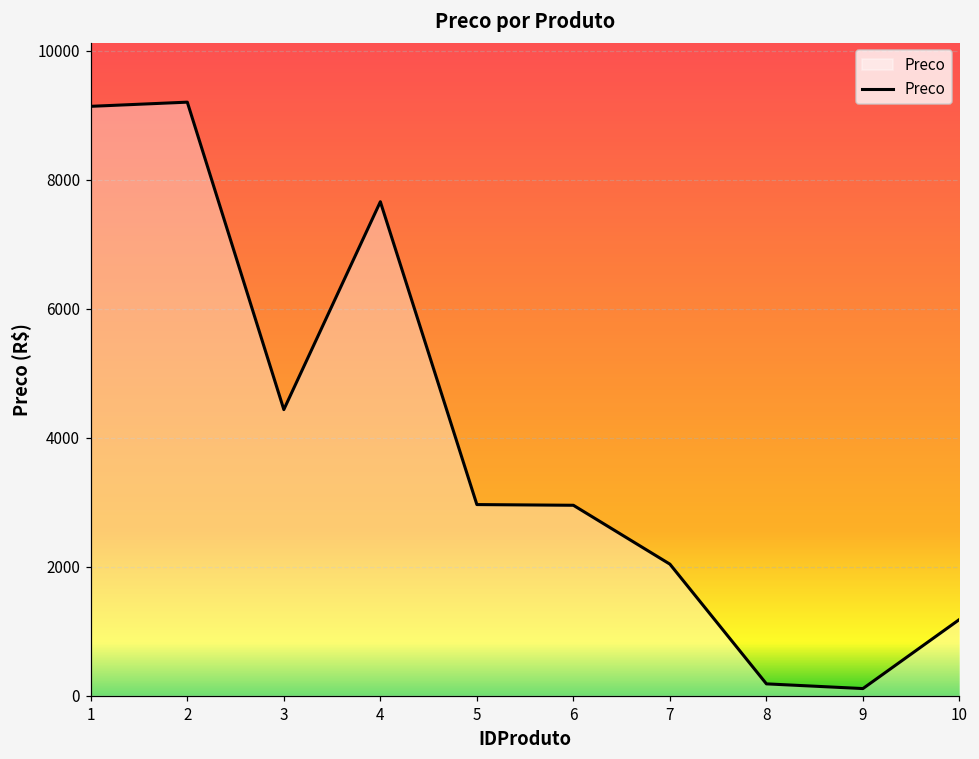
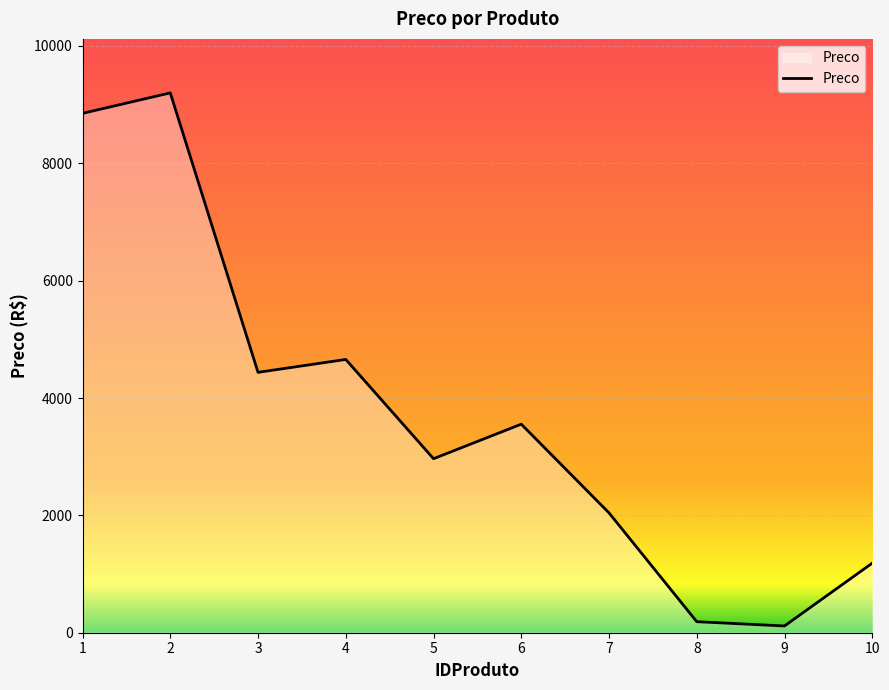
  {
-   "1": 9100,
+   "1": 8900,
    "2": 9200,
    "3": 4400,
-   "4": 7700,
+   "4": 4700,
    "5": 3000,
-   "6": 3000,
+   "6": 3600,
    "7": 2000,
    "8": 200,
    "9": 100,
    "10": 1200
  }
